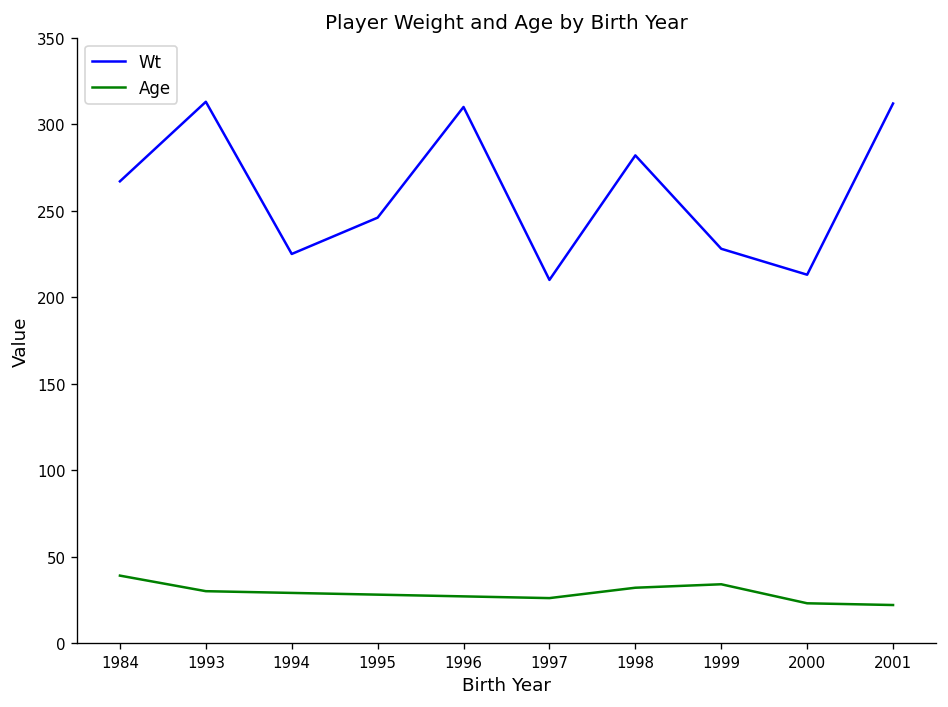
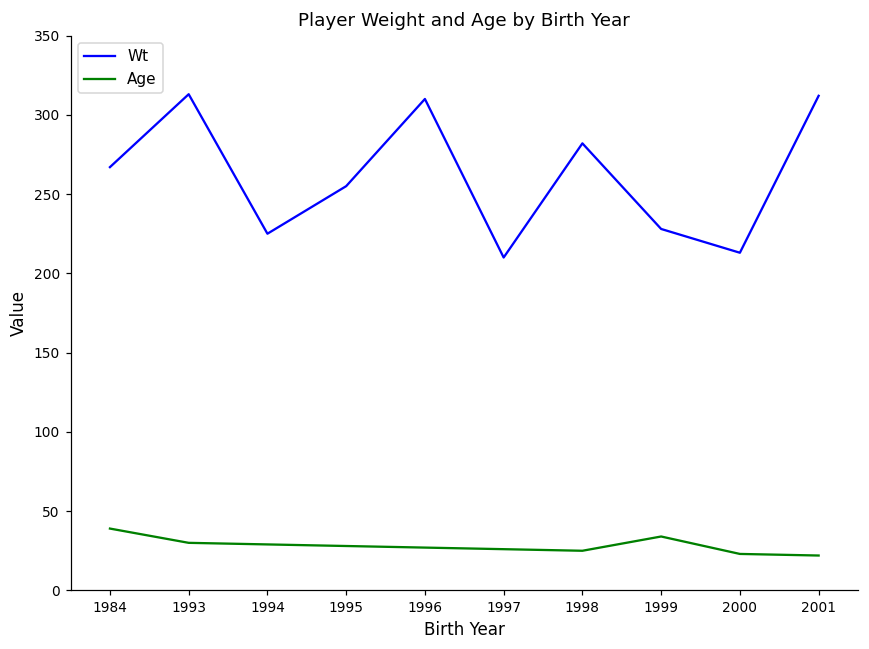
  {
    "Wt": {
      "1984": 267,
      "1993": 313,
      "1994": 225,
-     "1995": 246,
+     "1995": 255,
      "1996": 310,
      "1997": 210,
      "1998": 282,
      "1999": 228,
      "2000": 213,
      "2001": 312
    },
    "Age": {
      "1984": 39,
      "1993": 30,
      "1994": 29,
      "1995": 28,
      "1996": 27,
      "1997": 26,
-     "1998": 32,
+     "1998": 25,
      "1999": 34,
      "2000": 23,
      "2001": 22
    }
  }
